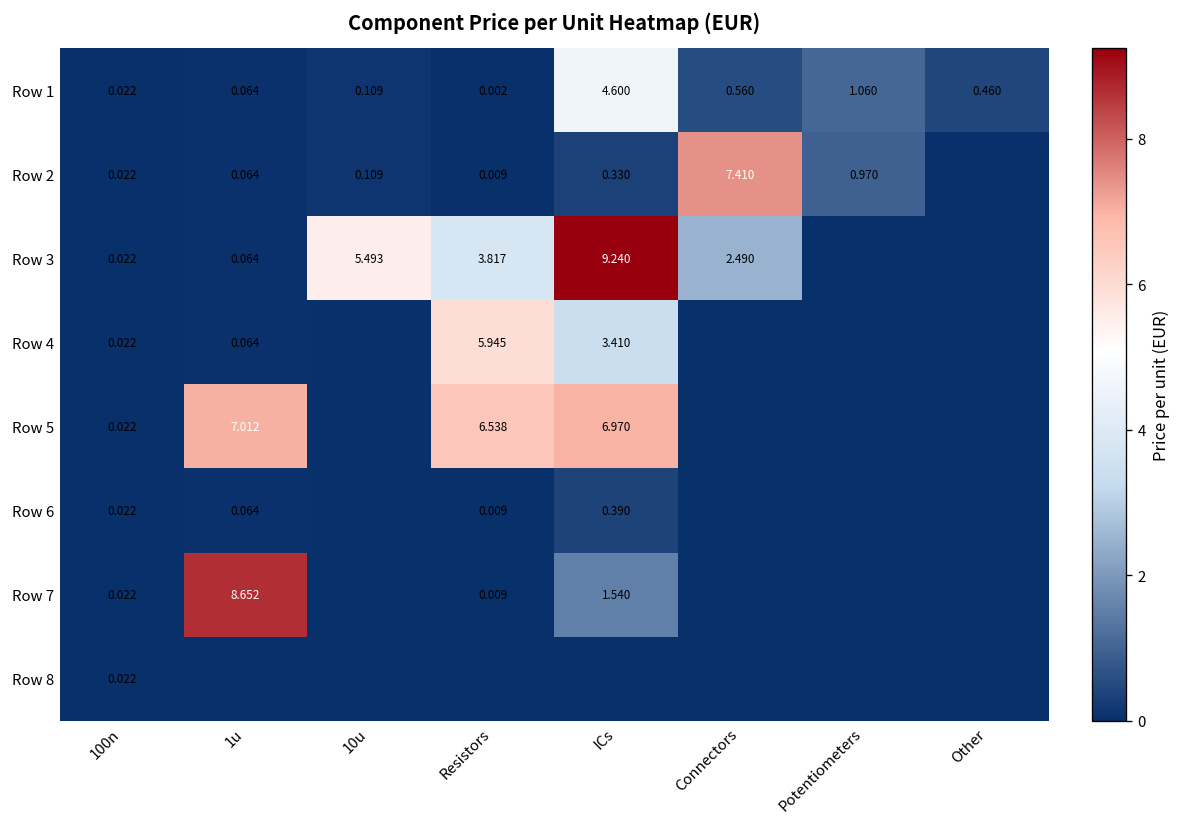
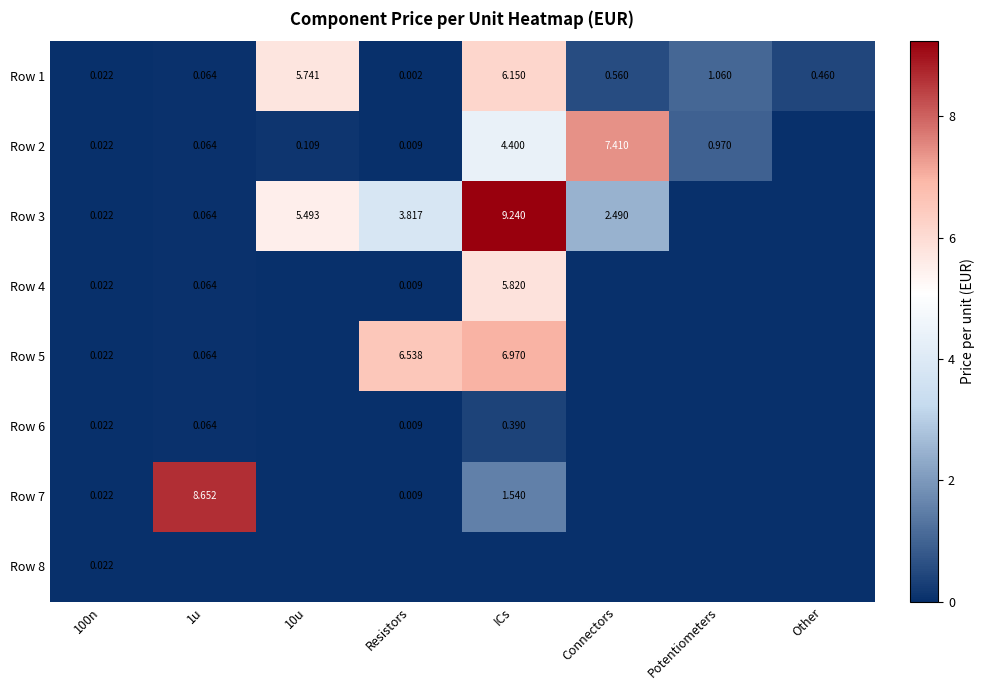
  {
    "Row 1": {
      "100n": 0.022,
      "1u": 0.064,
-     "10u": 0.109,
+     "10u": 5.741,
      "Resistors": 0.002,
-     "ICs": 4.600,
+     "ICs": 6.150,
      "Connectors": 0.560,
      "Potentiometers": 1.060,
      "Other": 0.460
    },
    "Row 2": {
      "100n": 0.022,
      "1u": 0.064,
      "10u": 0.109,
      "Resistors": 0.009,
-     "ICs": 0.330,
+     "ICs": 4.400,
      "Connectors": 7.410,
      "Potentiometers": 0.970
    },
    "Row 3": {
      "100n": 0.022,
      "1u": 0.064,
      "10u": 5.493,
      "Resistors": 3.817,
      "ICs": 9.240,
      "Connectors": 2.490
    },
    "Row 4": {
      "100n": 0.022,
      "1u": 0.064,
-     "Resistors": 5.945,
-     "ICs": 3.410
+     "Resistors": 0.009,
+     "ICs": 5.820
    },
    "Row 5": {
      "100n": 0.022,
-     "1u": 7.012,
+     "1u": 0.064,
      "Resistors": 6.538,
      "ICs": 6.970
    },
    "Row 6": {
      "100n": 0.022,
      "1u": 0.064,
      "Resistors": 0.009,
      "ICs": 0.390
    },
    "Row 7": {
      "100n": 0.022,
      "1u": 8.652,
      "Resistors": 0.009,
      "ICs": 1.540
    },
    "Row 8": {
      "100n": 0.022
    }
  }
